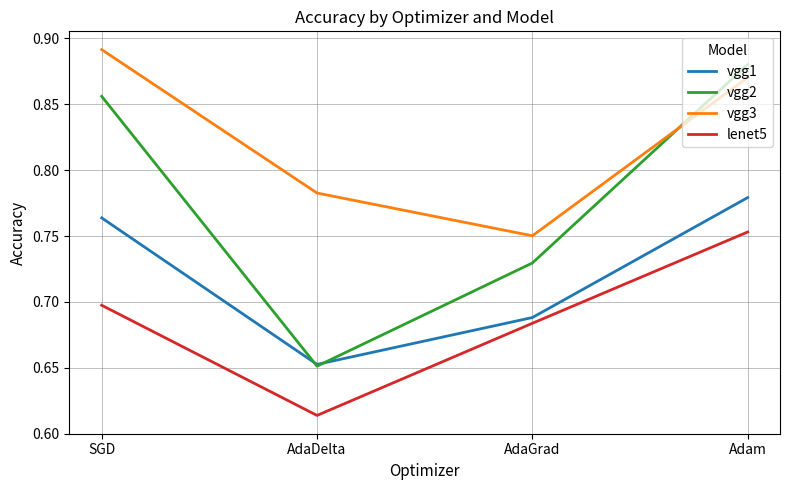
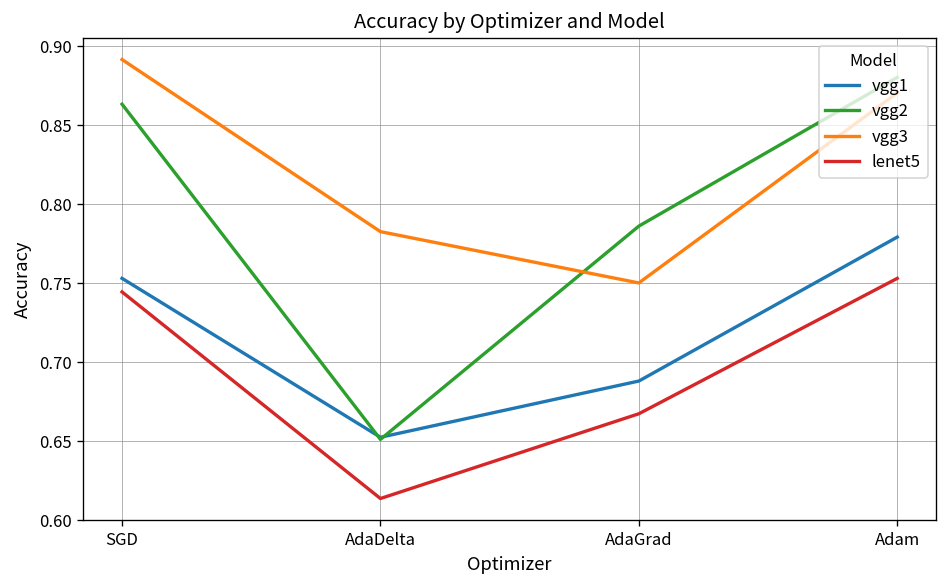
  {
    "vgg1": {
-     "SGD": 0.764,
+     "SGD": 0.753,
      "AdaGrad": 0.688,
      "Adam": 0.779
    },
    "vgg2": {
-     "SGD": 0.856,
-     "AdaGrad": 0.730
+     "SGD": 0.863,
+     "AdaGrad": 0.786
    },
    "vgg3": {
      "SGD": 0.891,
      "AdaDelta": 0.783,
      "AdaGrad": 0.750
    },
    "lenet5": {
-     "SGD": 0.697,
+     "SGD": 0.745,
      "AdaDelta": 0.614,
-     "AdaGrad": 0.684,
+     "AdaGrad": 0.667,
      "Adam": 0.753
    }
  }
